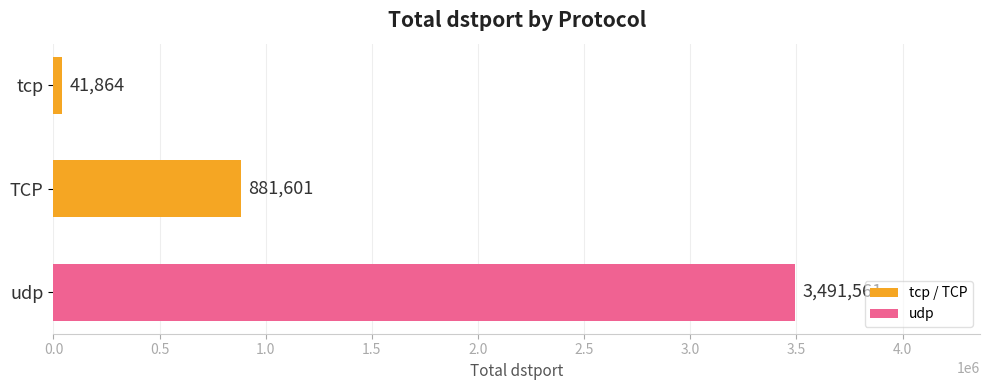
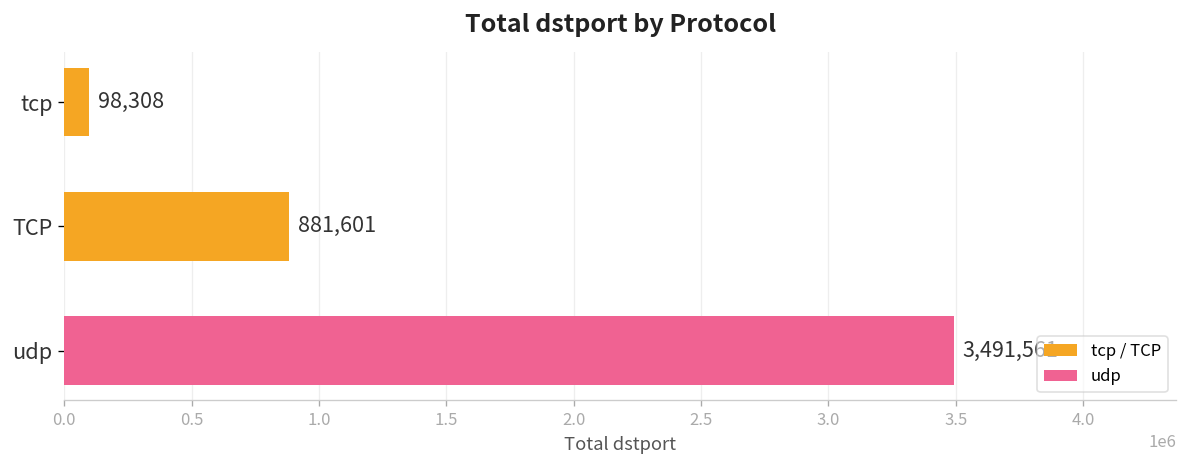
  {
-   "tcp": "41,864",
+   "tcp": "98,308",
    "TCP": "881,601"
  }
